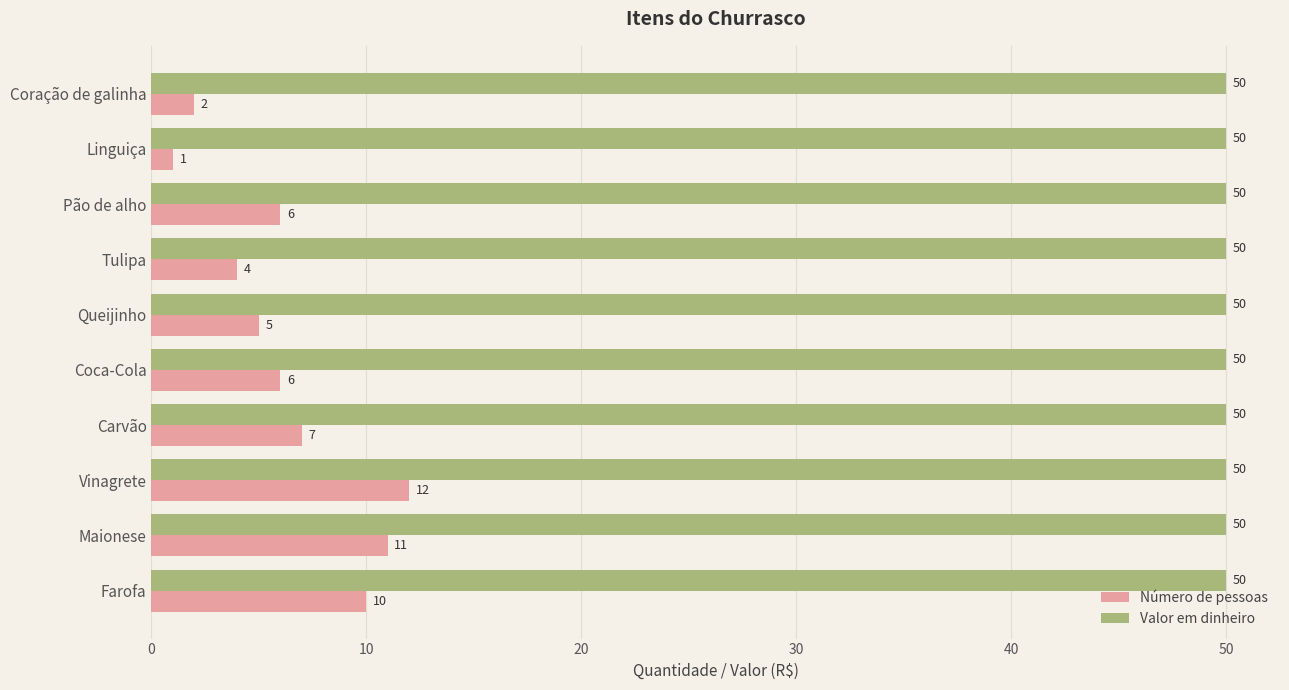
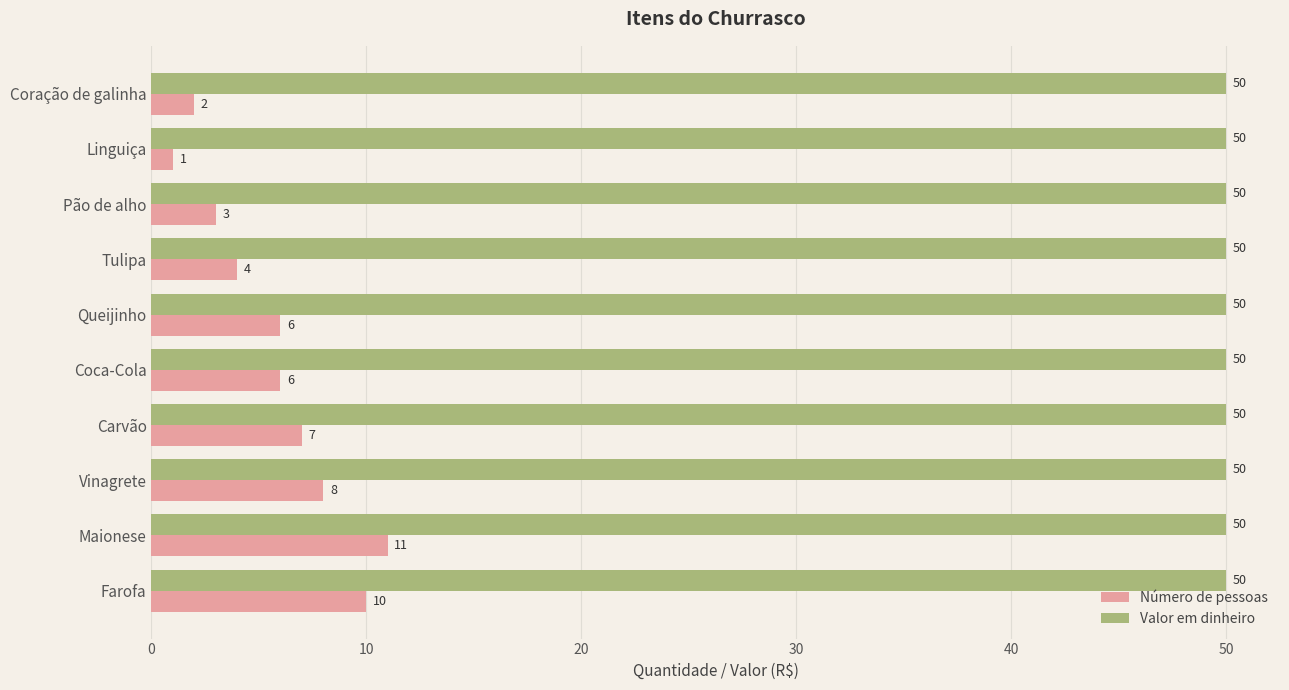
  {
    "Número de pessoas": {
      "Coração de galinha": 2,
      "Linguiça": 1,
-     "Pão de alho": 6,
+     "Pão de alho": 3,
      "Tulipa": 4,
-     "Queijinho": 5,
+     "Queijinho": 6,
      "Coca-Cola": 6,
      "Carvão": 7,
-     "Vinagrete": 12,
+     "Vinagrete": 8,
      "Maionese": 11,
      "Farofa": 10
    },
    "Valor em dinheiro": {
      "Coração de galinha": 50,
      "Linguiça": 50,
      "Pão de alho": 50,
      "Tulipa": 50,
      "Queijinho": 50,
      "Coca-Cola": 50,
      "Carvão": 50,
      "Vinagrete": 50,
      "Maionese": 50,
      "Farofa": 50
    }
  }
